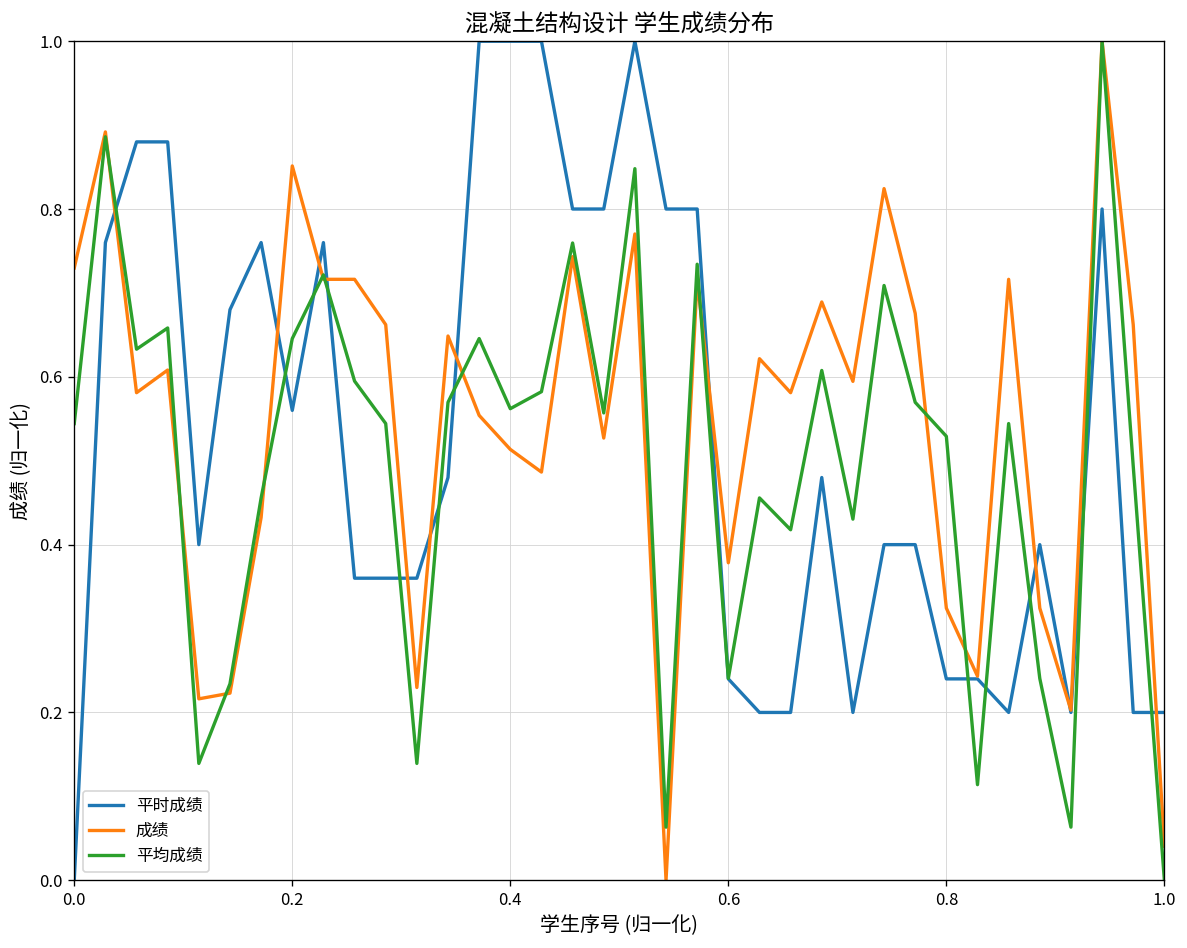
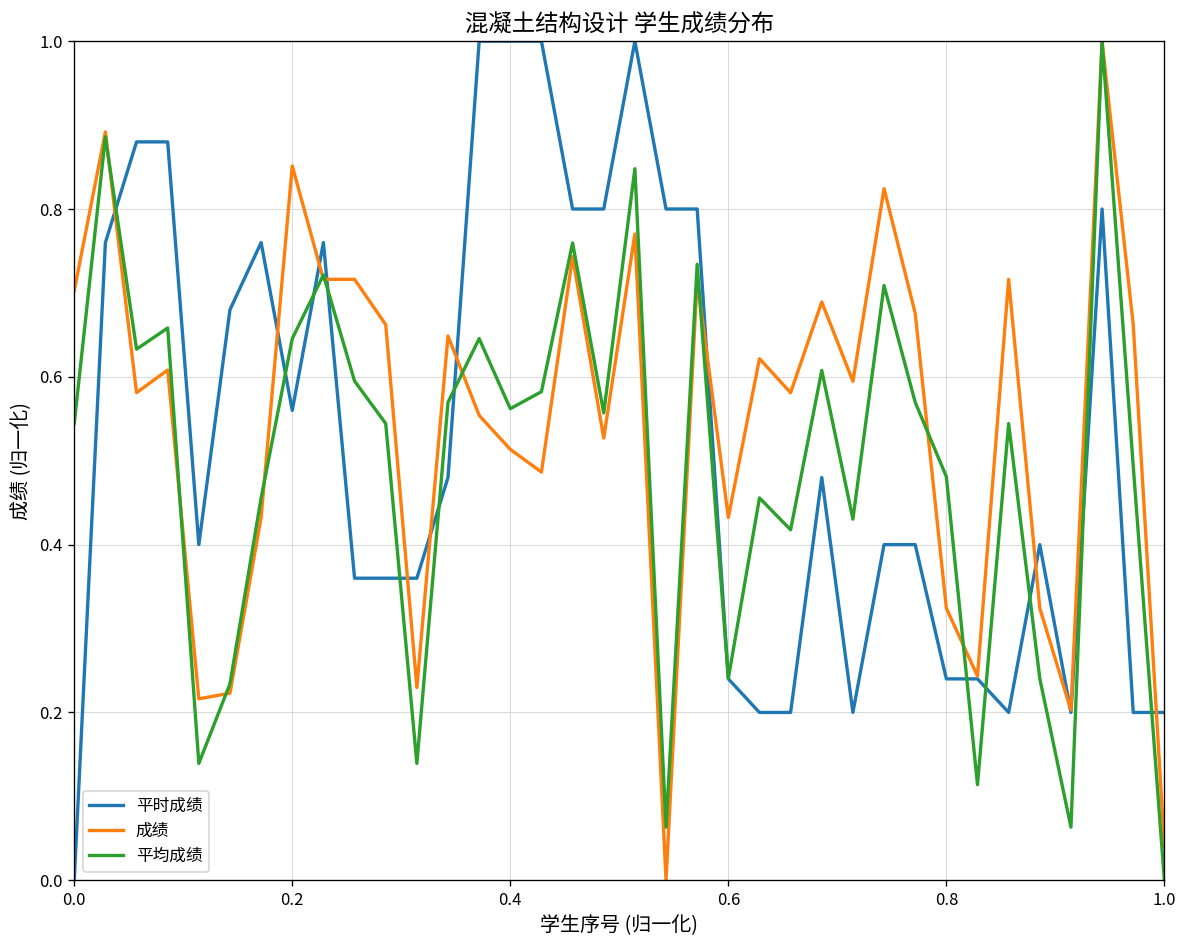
  {
    "平时成绩": {
      "0.0": 0.00,
      "0.2": 0.56,
      "0.4": 1.00,
      "0.8": 0.24,
      "1.0": 0.20
    },
    "成绩": {
-     "0.0": 0.73,
+     "0.0": 0.70,
      "0.2": 0.85,
      "0.4": 0.51,
-     "0.6": 0.38,
+     "0.6": 0.43,
      "0.8": 0.32,
      "1.0": 0.04
    },
    "平均成绩": {
      "0.0": 0.54,
      "0.2": 0.65,
      "0.4": 0.56,
-     "0.8": 0.53,
+     "0.8": 0.48,
      "1.0": 0.00
    }
  }
